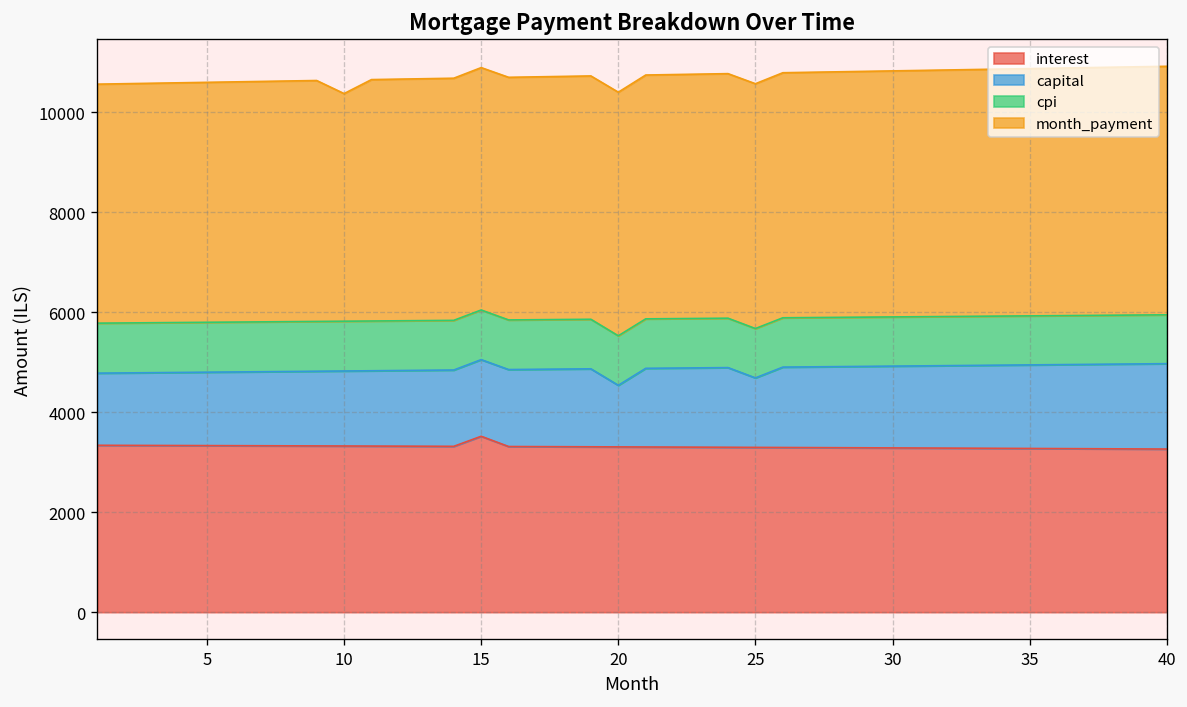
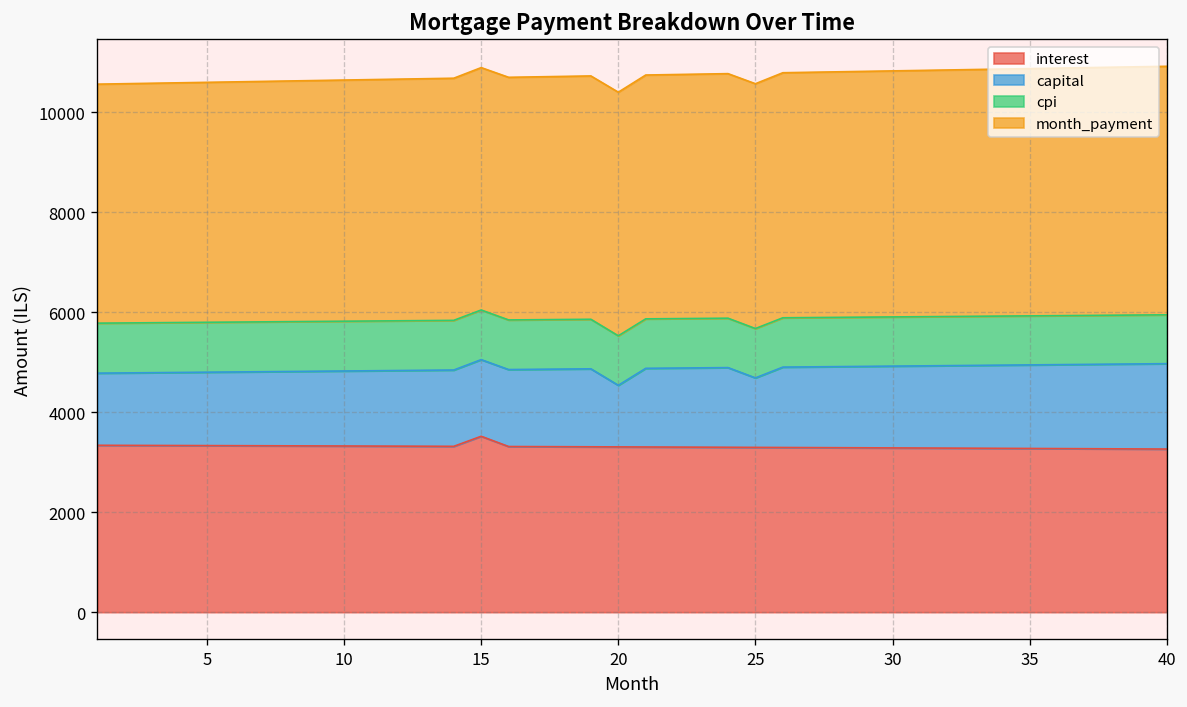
  {
    "interest": {
      "5": 3300,
      "10": 3300,
      "15": 3500,
      "20": 3300,
      "25": 3300,
      "30": 3300,
      "35": 3300,
      "40": 3300
    },
    "capital": {
      "5": 1500,
      "10": 1500,
      "15": 1500,
      "20": 1200,
      "25": 1400,
      "30": 1600,
      "35": 1700,
      "40": 1700
    },
    "cpi": {
      "5": 1000,
      "10": 1000,
      "15": 1000,
      "20": 1000,
      "25": 1000,
      "30": 1000,
      "35": 1000,
      "40": 1000
    },
    "month_payment": {
      "5": 4800,
-     "10": 4600,
+     "10": 4800,
      "15": 4800,
      "20": 4900,
      "25": 4900,
      "30": 4900,
      "40": 5000
    }
  }
